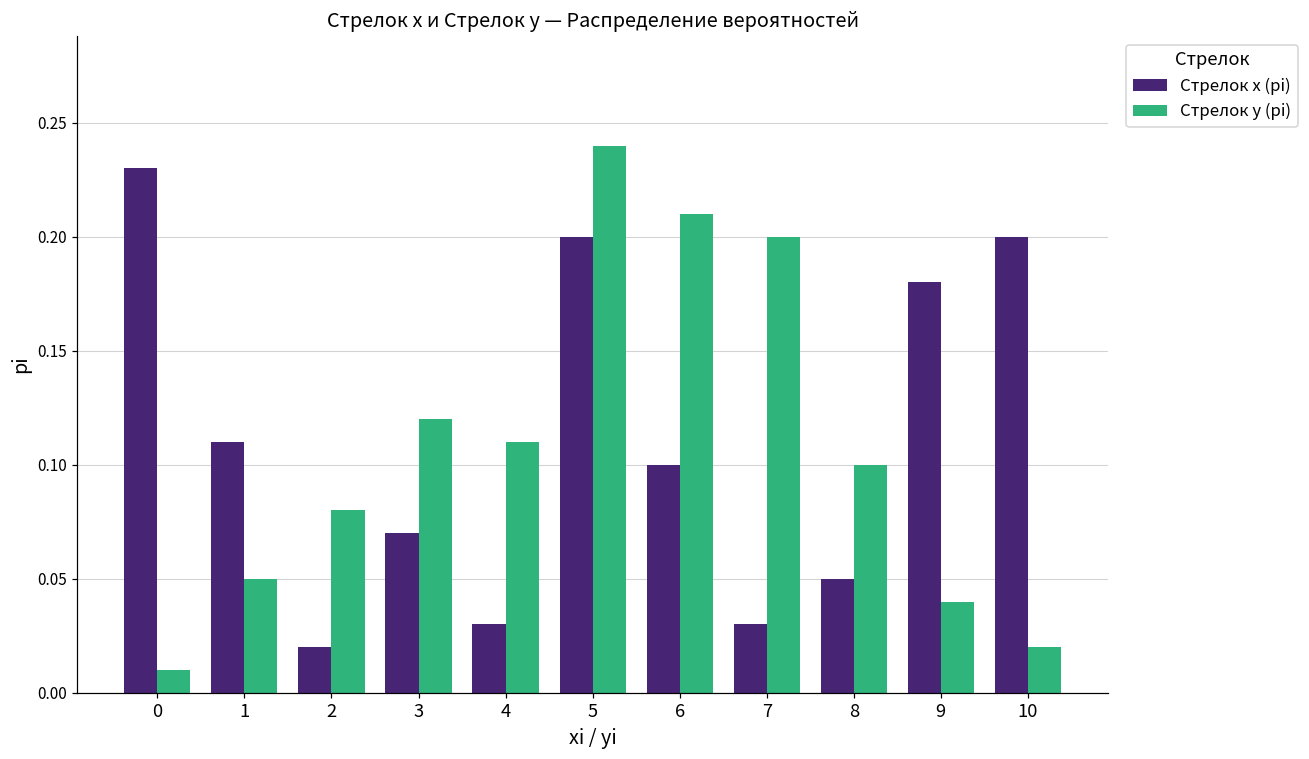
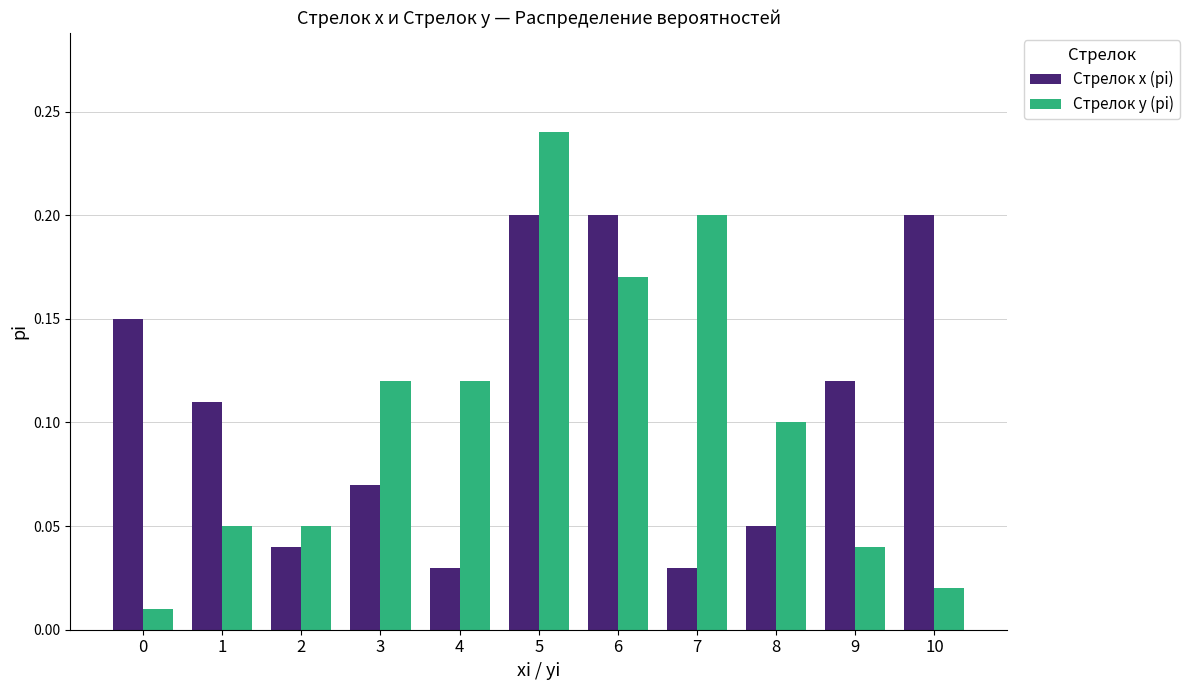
  {
    "Стрелок х (pi)": {
-     "0": 0.23,
+     "0": 0.15,
      "1": 0.11,
-     "2": 0.02,
+     "2": 0.04,
      "3": 0.07,
      "4": 0.03,
      "5": 0.20,
-     "6": 0.1,
+     "6": 0.2,
      "7": 0.03,
      "8": 0.05,
-     "9": 0.18,
+     "9": 0.12,
      "10": 0.20
    },
    "Стрелок у (pi)": {
      "0": 0.01,
      "1": 0.05,
-     "2": 0.08,
+     "2": 0.05,
      "3": 0.12,
-     "4": 0.11,
+     "4": 0.12,
      "5": 0.24,
-     "6": 0.21,
+     "6": 0.17,
      "7": 0.20,
      "8": 0.10,
      "9": 0.04,
      "10": 0.02
    }
  }
